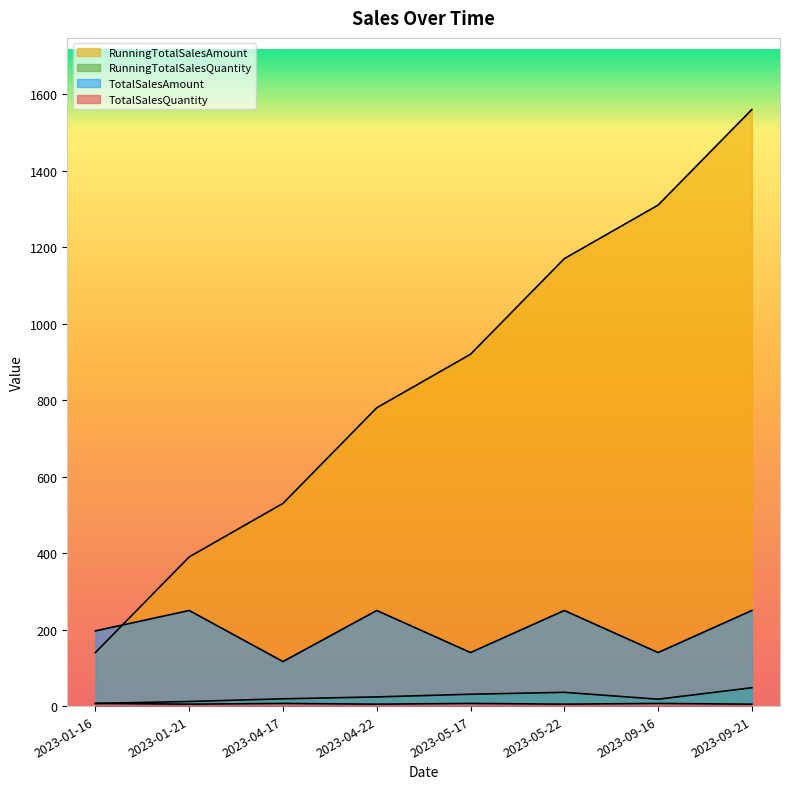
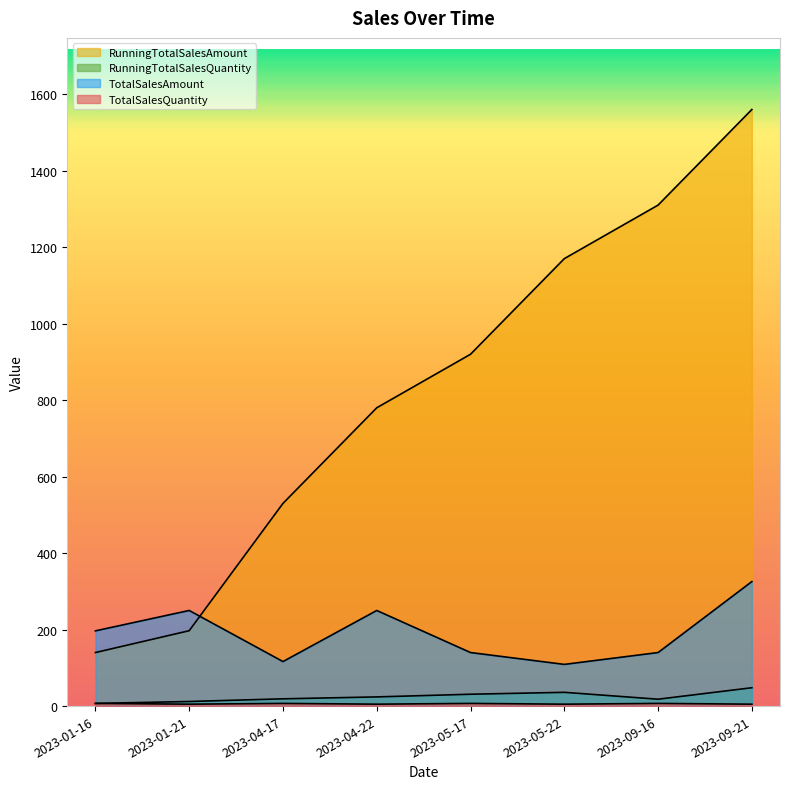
  {
    "RunningTotalSalesAmount": {
      "2023-01-16": 140,
-     "2023-01-21": 390,
+     "2023-01-21": 200,
      "2023-04-17": 530,
      "2023-04-22": 780,
      "2023-05-17": 920,
      "2023-05-22": 1170,
      "2023-09-16": 1310,
      "2023-09-21": 1560
    },
    "RunningTotalSalesQuantity": {
      "2023-01-21": 10,
      "2023-04-17": 20,
      "2023-04-22": 20,
      "2023-05-17": 30,
      "2023-05-22": 40,
      "2023-09-16": 20,
      "2023-09-21": 50
    },
    "TotalSalesAmount": {
      "2023-01-16": 200,
      "2023-01-21": 250,
      "2023-04-17": 120,
      "2023-04-22": 250,
      "2023-05-17": 140,
-     "2023-05-22": 250,
+     "2023-05-22": 110,
      "2023-09-16": 140,
-     "2023-09-21": 250
+     "2023-09-21": 330
    },
    "TotalSalesQuantity": {
      "2023-01-21": 10,
      "2023-04-17": 10,
      "2023-04-22": 10,
      "2023-05-17": 10,
      "2023-05-22": 10,
      "2023-09-16": 10,
      "2023-09-21": 10
    }
  }
